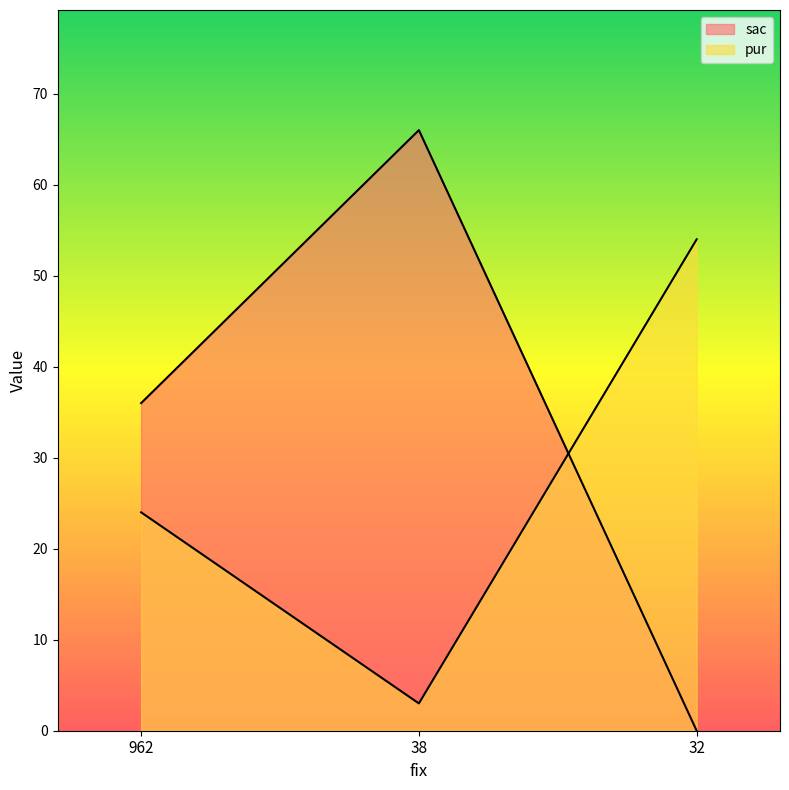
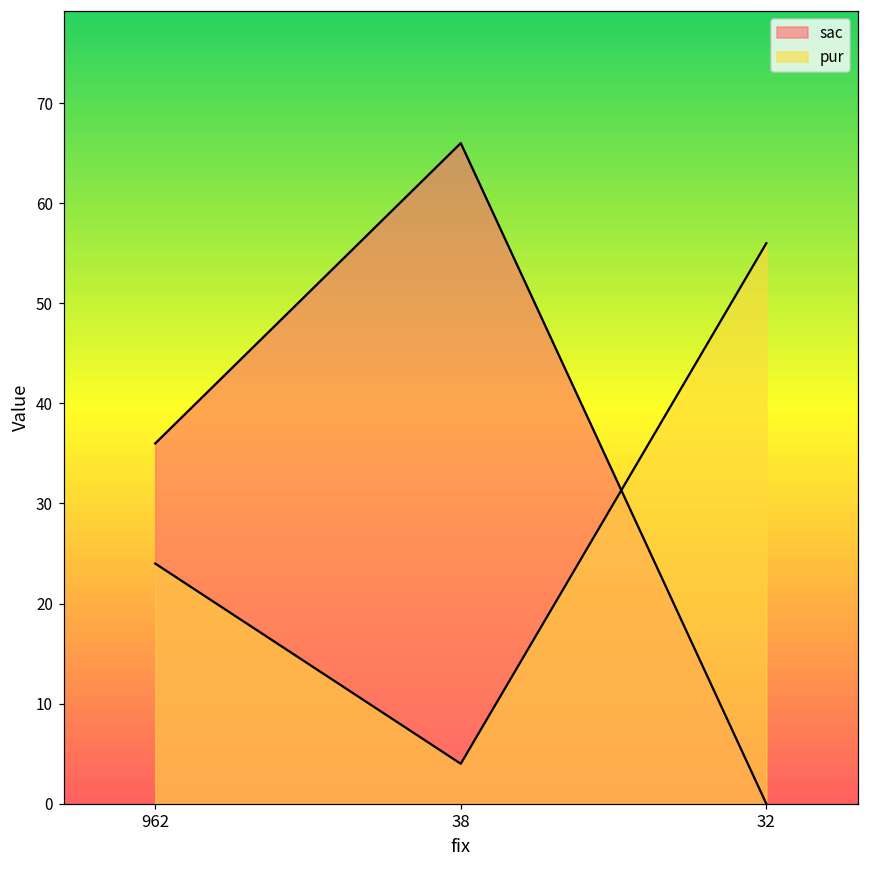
  {
    "sac": {
      "962": 36,
      "38": 66,
      "32": 0
    },
    "pur": {
      "962": 24,
-     "38": 3,
-     "32": 54
+     "38": 4,
+     "32": 56
    }
  }
